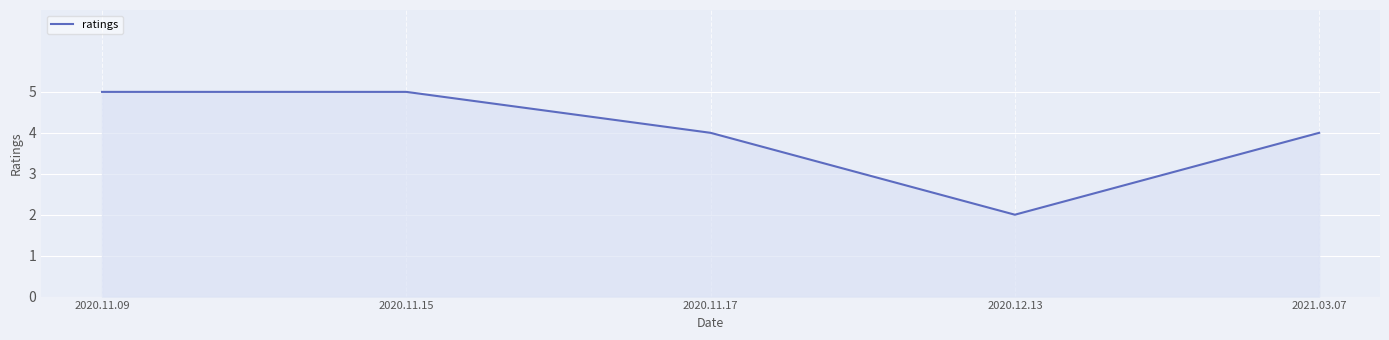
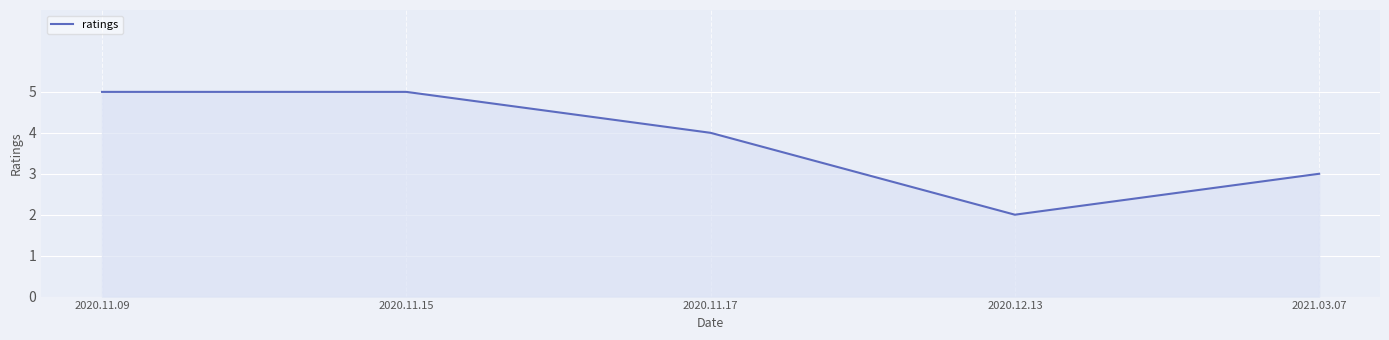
  {
    "2020.11.09": 5,
    "2020.11.15": 5,
    "2020.11.17": 4,
    "2020.12.13": 2,
-   "2021.03.07": 4
+   "2021.03.07": 3
  }
